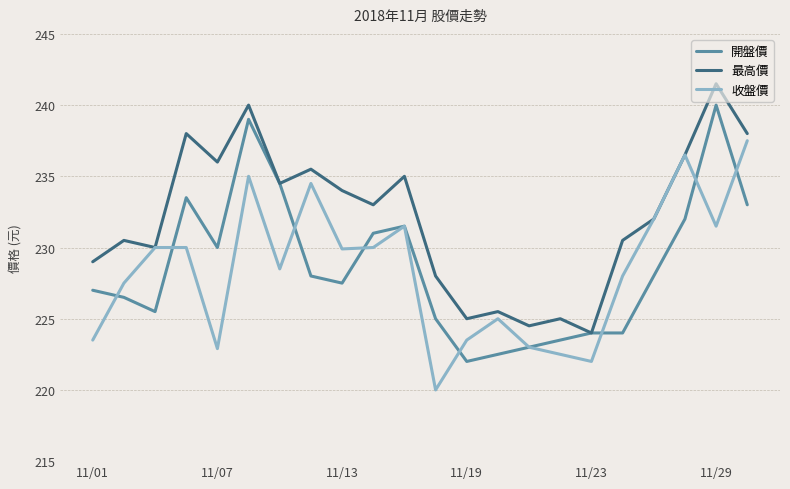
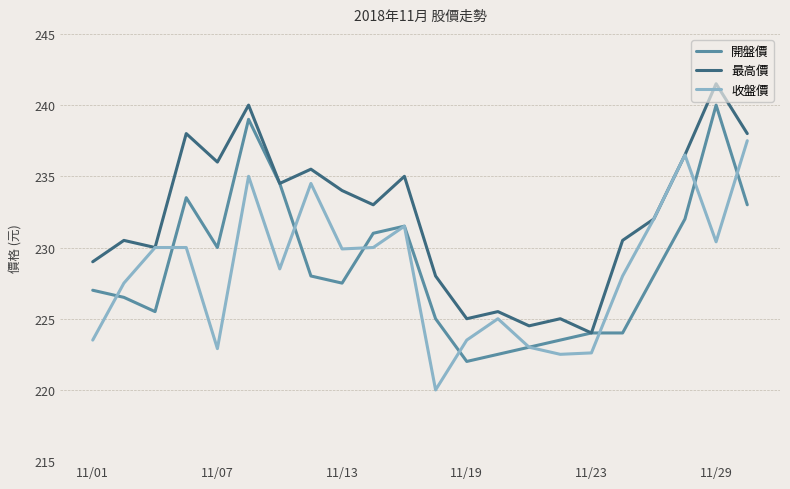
  {
    "收盤價": {
      "11/01": 223.5,
      "11/07": 222.9,
      "11/13": 229.9,
      "11/19": 223.5,
-     "11/23": 222.0,
-     "11/29": 231.5
+     "11/23": 222.6,
+     "11/29": 230.4
    }
  }
